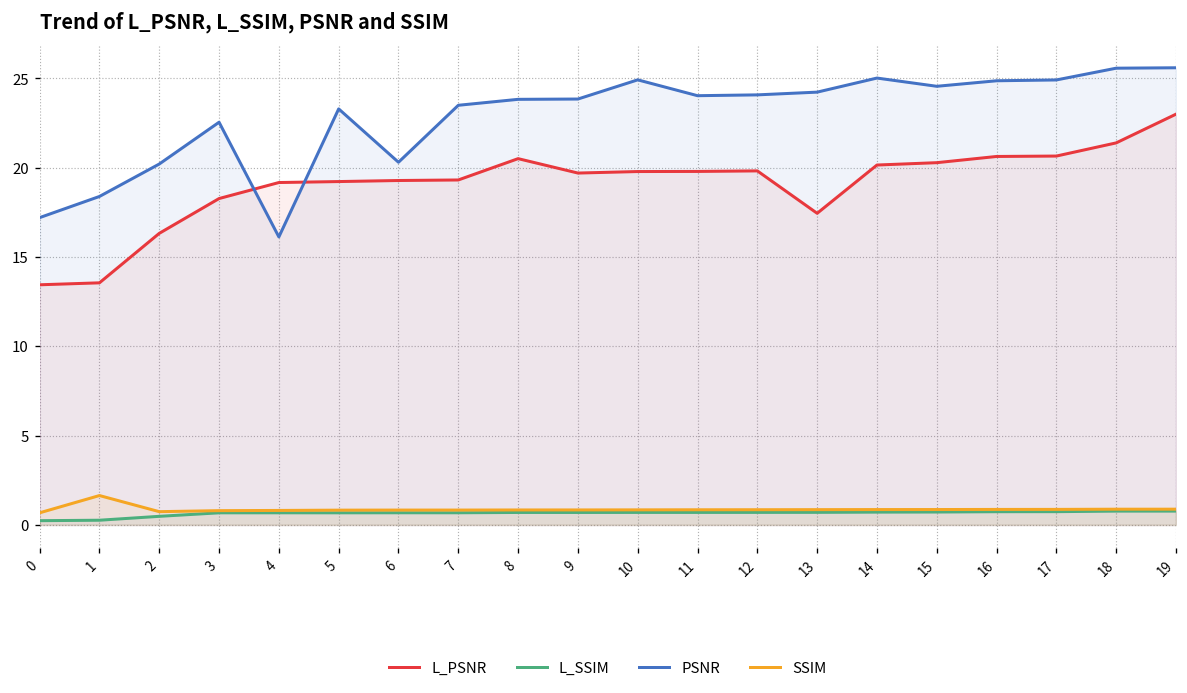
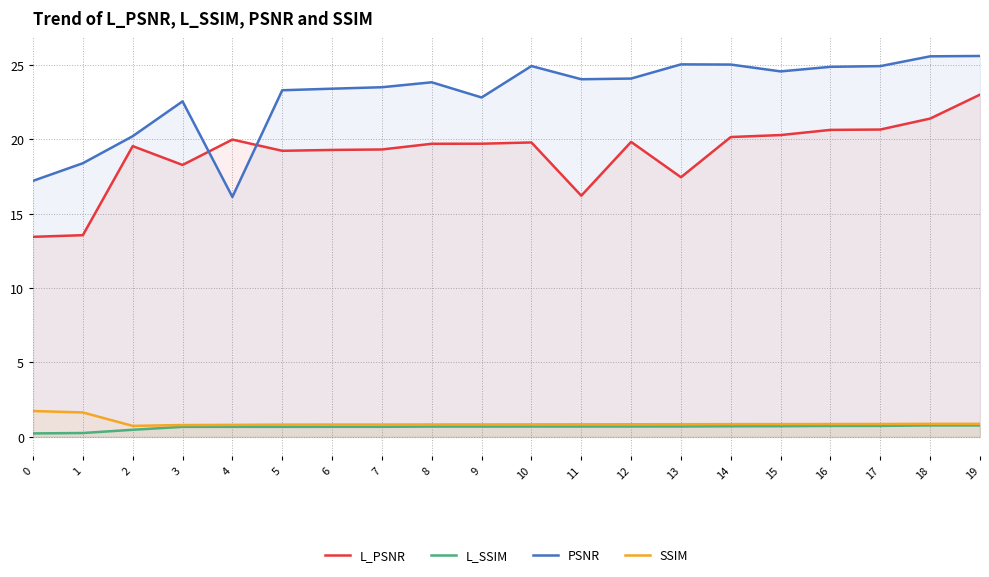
  {
    "L_PSNR": {
      "0": 13.4,
      "1": 13.6,
-     "2": 16.3,
+     "2": 19.5,
      "3": 18.3,
-     "4": 19.2,
+     "4": 20.0,
      "5": 19.2,
      "6": 19.3,
      "7": 19.3,
-     "8": 20.5,
+     "8": 19.7,
      "9": 19.7,
      "10": 19.8,
-     "11": 19.8,
+     "11": 16.2,
      "12": 19.8,
      "13": 17.4,
      "14": 20.2,
      "15": 20.3,
      "16": 20.6,
      "17": 20.7,
      "18": 21.4,
      "19": 23.0
    },
    "L_SSIM": {
      "0": 0.2,
      "1": 0.3,
      "2": 0.5
    },
    "PSNR": {
      "0": 17.2,
      "1": 18.4,
      "2": 20.2,
      "3": 22.5,
      "4": 16.1,
      "5": 23.3,
-     "6": 20.3,
+     "6": 23.4,
      "7": 23.5,
      "8": 23.8,
-     "9": 23.8,
+     "9": 22.8,
      "10": 24.9,
      "11": 24.0,
      "12": 24.1,
-     "13": 24.2,
+     "13": 25.0,
      "14": 25.0,
      "15": 24.6,
      "16": 24.9,
      "17": 24.9,
      "18": 25.6,
      "19": 25.6
    },
    "SSIM": {
-     "0": 0.7,
+     "0": 1.7,
      "1": 1.6,
      "2": 0.7
    }
  }
